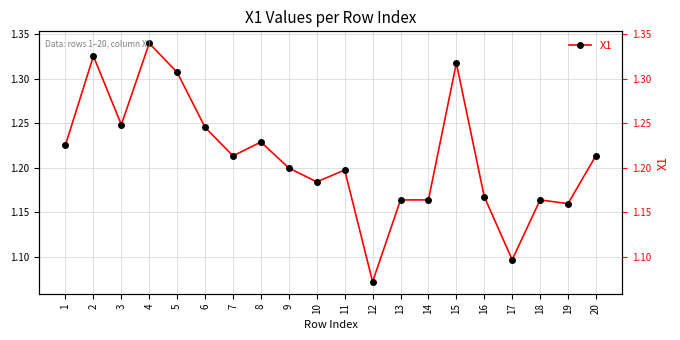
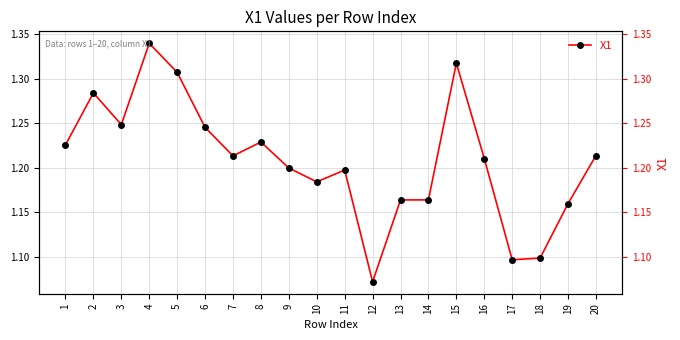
  {
    "1": 1.23,
-   "2": 1.33,
+   "2": 1.28,
    "3": 1.25,
    "5": 1.31,
    "6": 1.25,
    "7": 1.21,
    "8": 1.23,
    "9": 1.20,
    "10": 1.18,
    "11": 1.20,
    "12": 1.07,
    "13": 1.16,
    "14": 1.16,
    "15": 1.32,
-   "16": 1.17,
+   "16": 1.21,
    "17": 1.10,
-   "18": 1.16,
+   "18": 1.10,
    "19": 1.16,
    "20": 1.21
  }
